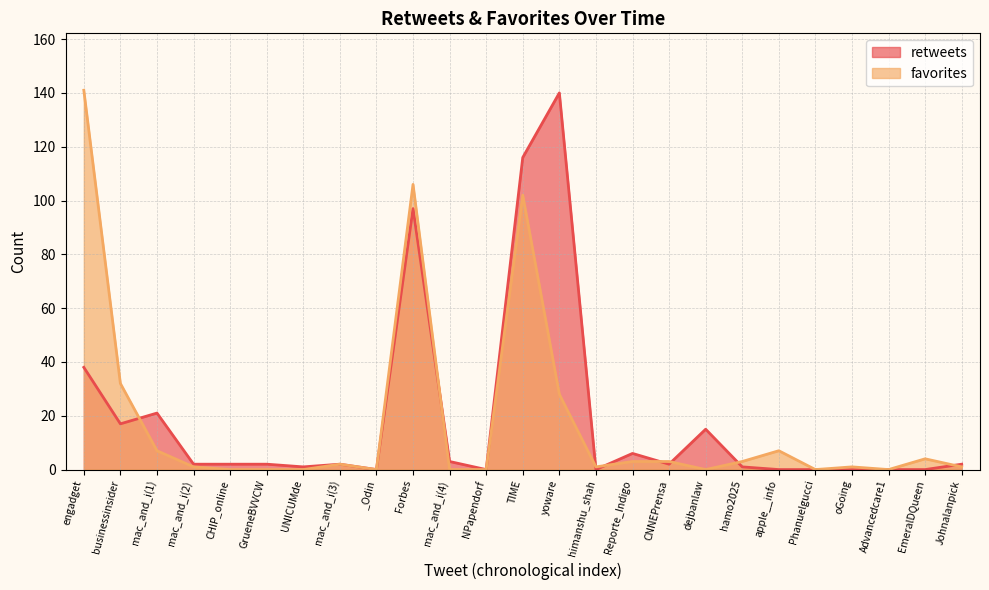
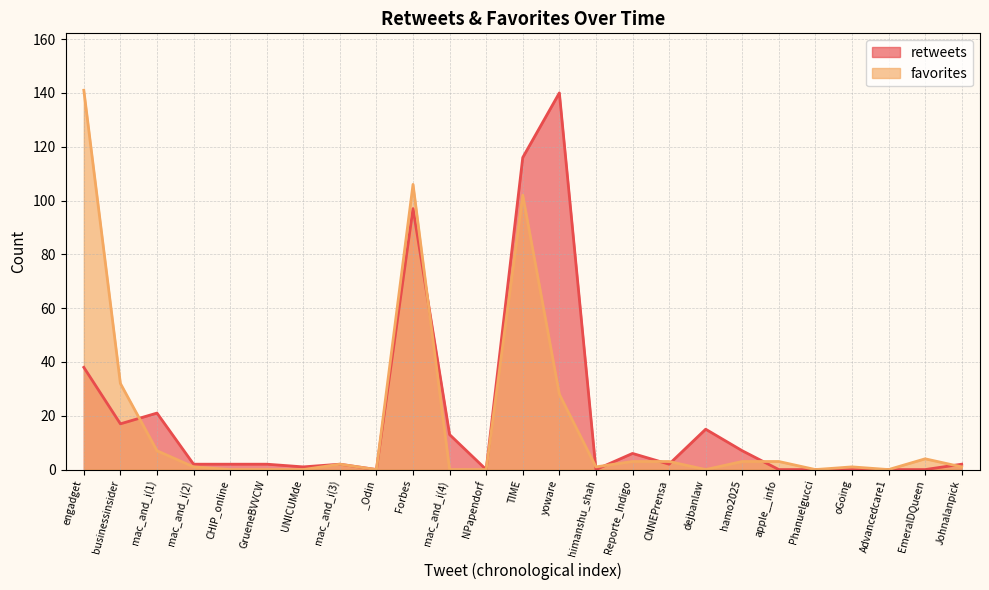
  {
    "retweets": {
      "engadget": 38,
      "businessinsider": 17,
      "mac_and_i(1)": 21,
      "mac_and_i(2)": 2,
      "CHIP_online": 2,
      "GrueneBVVCW": 2,
      "UNICUMde": 1,
      "Forbes": 97,
-     "mac_and_i(4)": 3,
+     "mac_and_i(4)": 13,
      "TIME": 116,
      "yoware": 140,
      "himanshu_shah": 0,
      "Reporte_Indigo": 6,
      "CNNEPrensa": 2,
      "dejbanlaw": 15,
-     "hamo2025": 1,
+     "hamo2025": 7,
      "apple__info": 0,
      "oGoing": 0,
      "EmeralDQueen": 0,
      "Johnalanpick": 2
    },
    "favorites": {
      "engadget": 141,
      "businessinsider": 32,
      "mac_and_i(1)": 7,
      "mac_and_i(2)": 1,
      "CHIP_online": 0,
      "GrueneBVVCW": 0,
      "UNICUMde": 0,
      "Forbes": 106,
      "mac_and_i(4)": 0,
      "TIME": 102,
      "yoware": 28,
      "himanshu_shah": 1,
      "Reporte_Indigo": 3,
      "CNNEPrensa": 3,
      "dejbanlaw": 0,
      "hamo2025": 3,
-     "apple__info": 7,
+     "apple__info": 3,
      "oGoing": 1,
      "EmeralDQueen": 4,
      "Johnalanpick": 1
    }
  }
